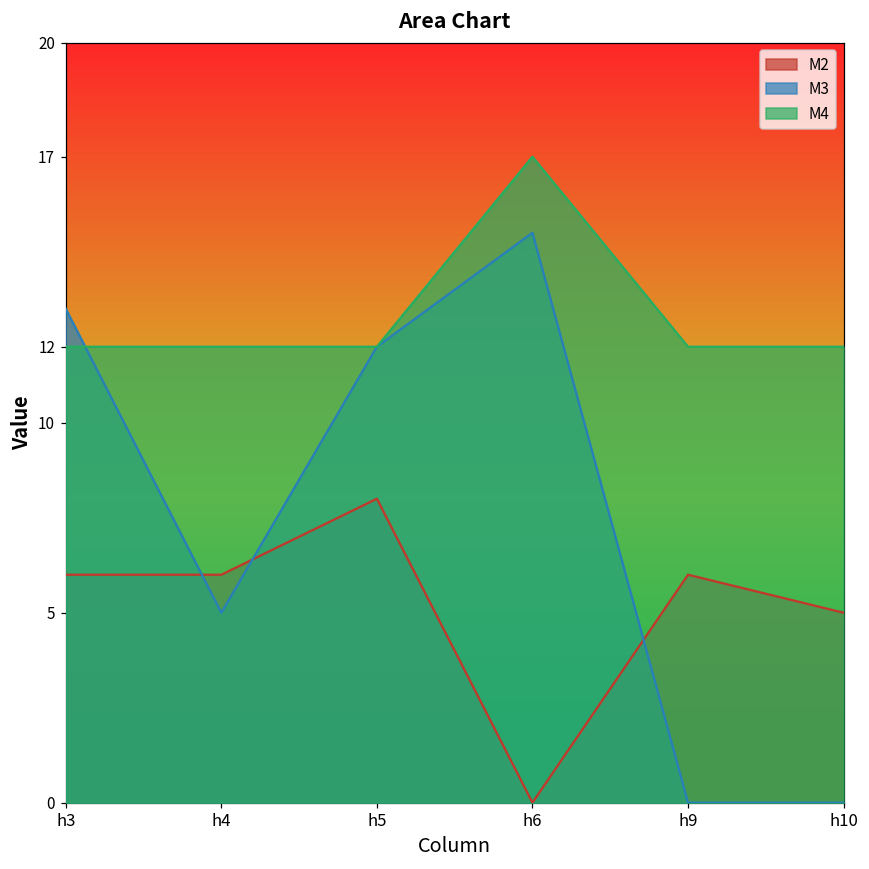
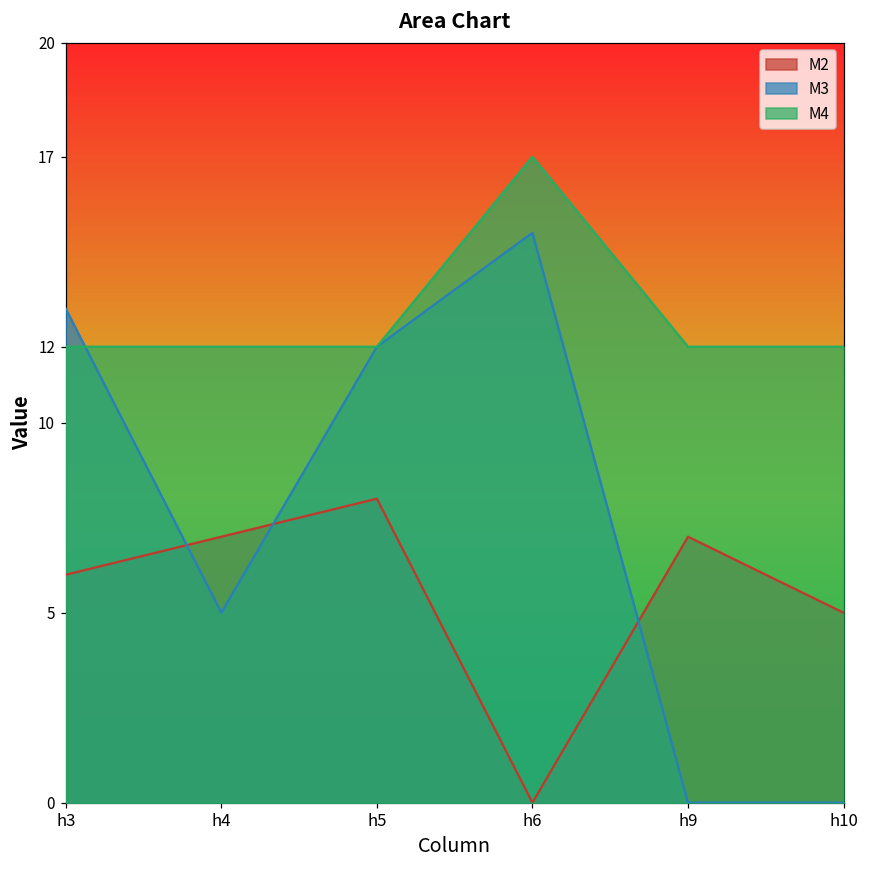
  {
    "M2": {
      "h3": 6,
-     "h4": 6,
+     "h4": 7,
      "h5": 8,
      "h6": 0,
-     "h9": 6,
+     "h9": 7,
      "h10": 5
    },
    "M3": {
      "h3": 13,
      "h4": 5,
      "h6": 15,
      "h9": 0,
      "h10": 0
    },
    "M4": {
      "h3": 12,
      "h4": 12,
      "h6": 17,
      "h9": 12,
      "h10": 12
    }
  }
